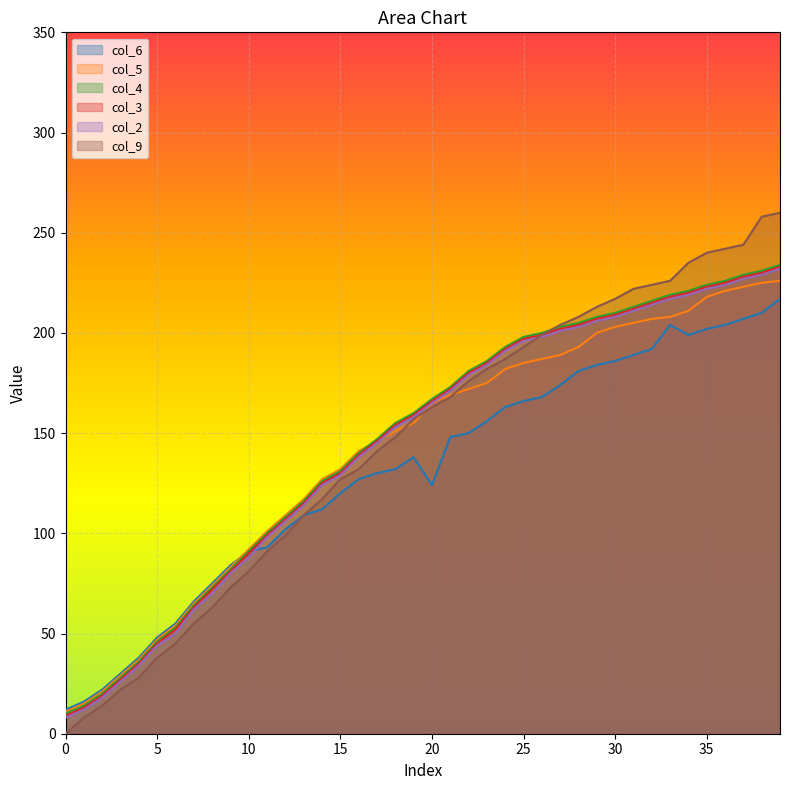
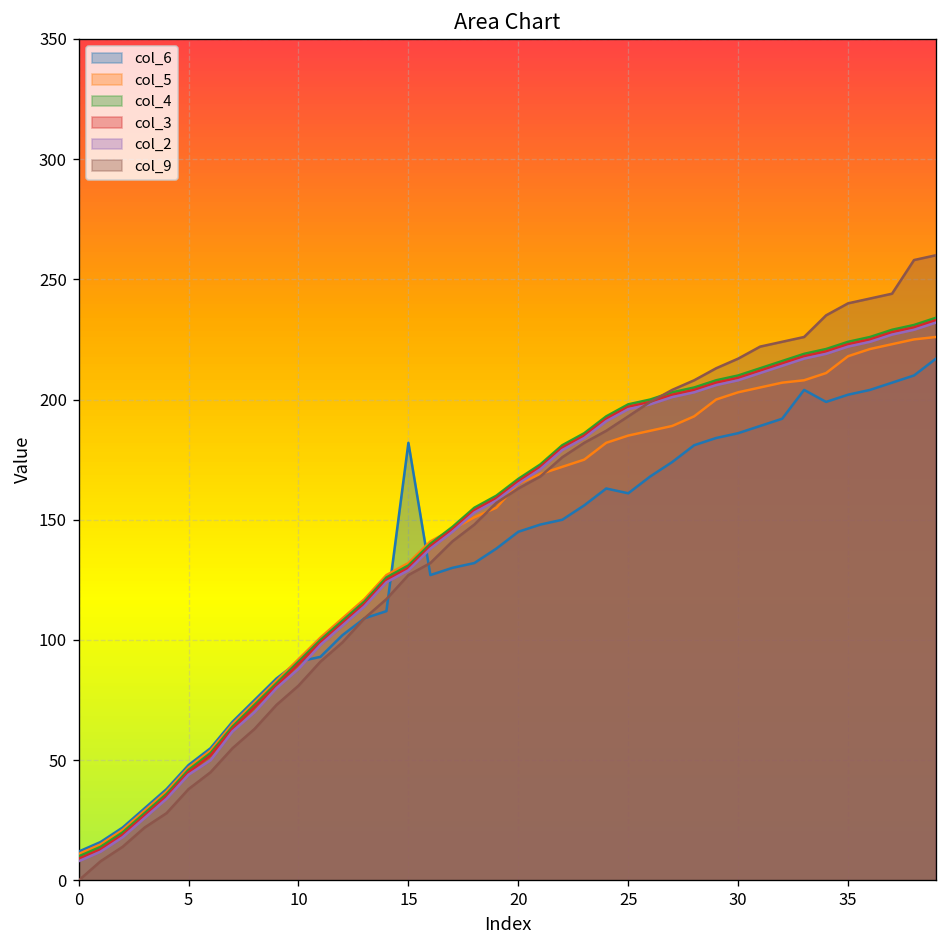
  {
    "col_6": {
-     "15": 120,
-     "20": 124,
-     "25": 166,
+     "15": 182,
+     "20": 145,
+     "25": 161,
      "30": 186,
      "35": 202
    },
    "col_2": {
      "10": 88
    }
  }
